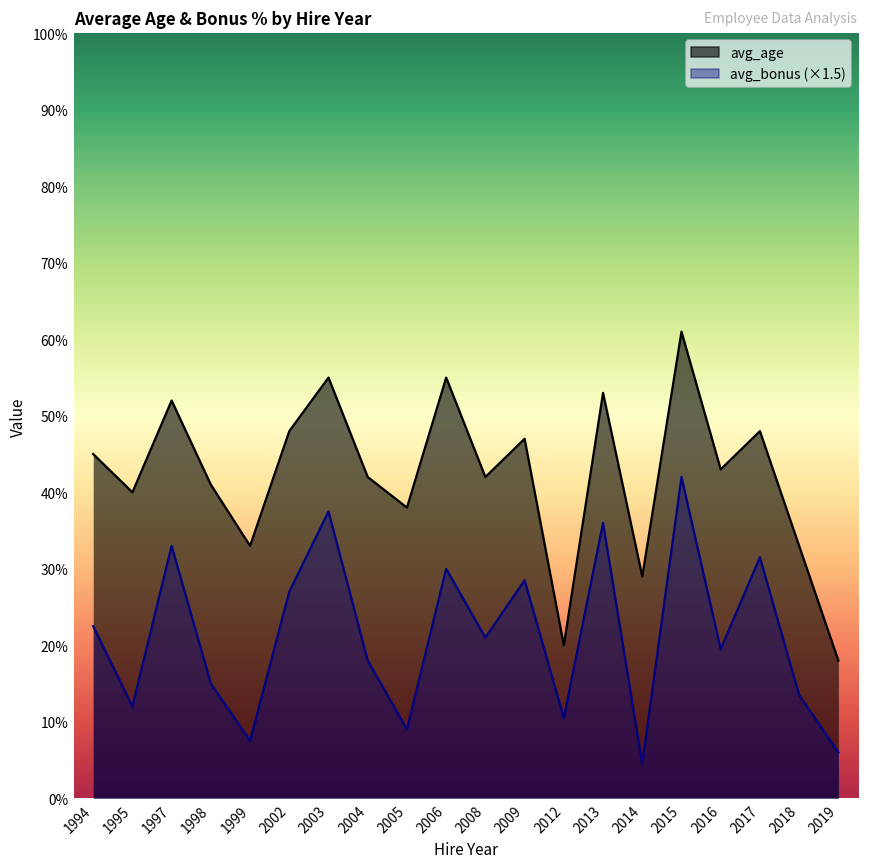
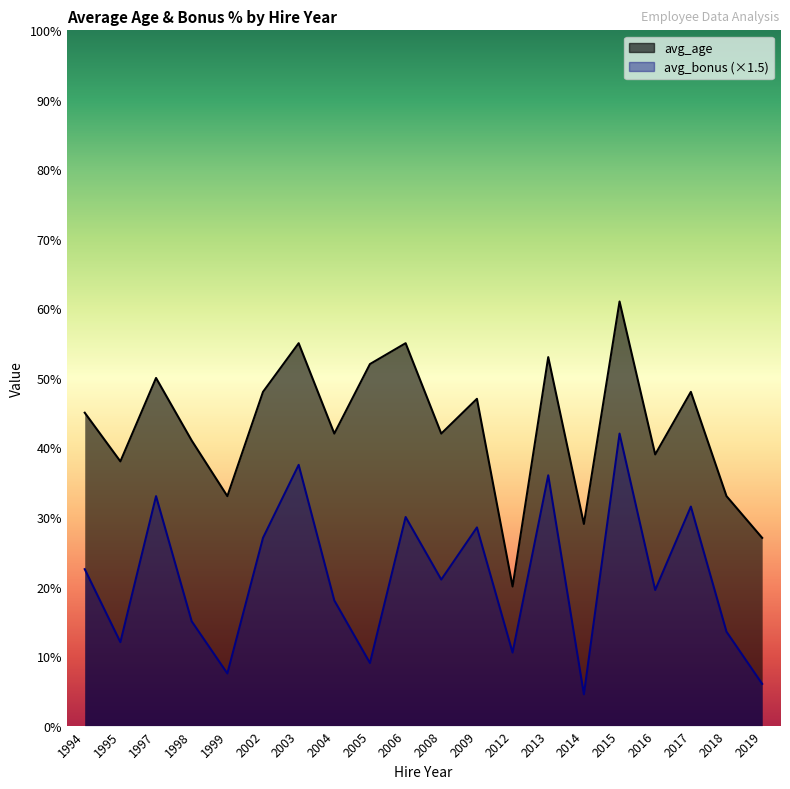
  {
    "avg_age": {
      "1994": "45%",
-     "1995": "40%",
-     "1997": "52%",
+     "1995": "38%",
+     "1997": "50%",
      "1998": "41%",
      "1999": "33%",
      "2002": "48%",
      "2003": "55%",
      "2004": "42%",
-     "2005": "38%",
+     "2005": "52%",
      "2006": "55%",
      "2008": "42%",
      "2009": "47%",
      "2012": "20%",
      "2013": "53%",
      "2014": "29%",
      "2015": "61%",
-     "2016": "43%",
+     "2016": "39%",
      "2017": "48%",
      "2018": "33%",
-     "2019": "18%"
+     "2019": "27%"
    }
  }
